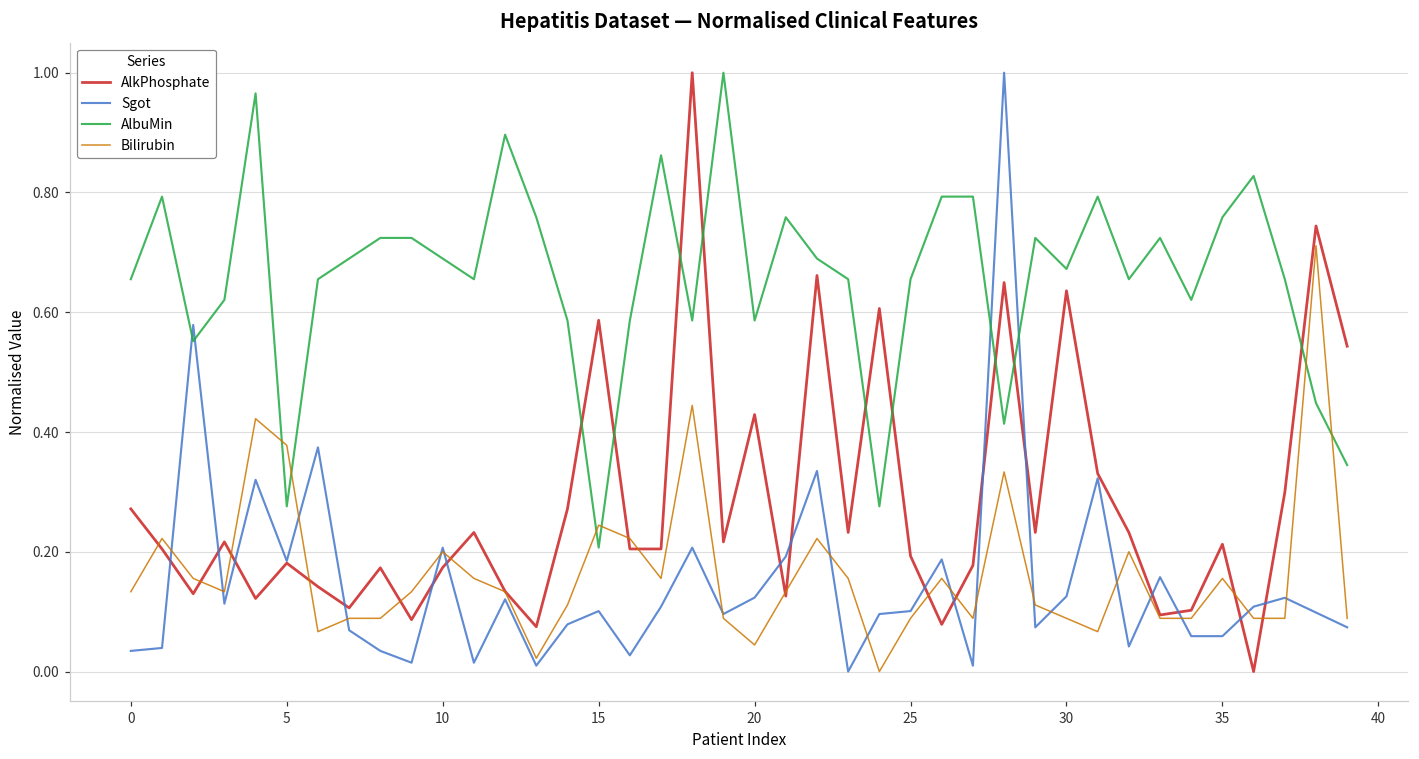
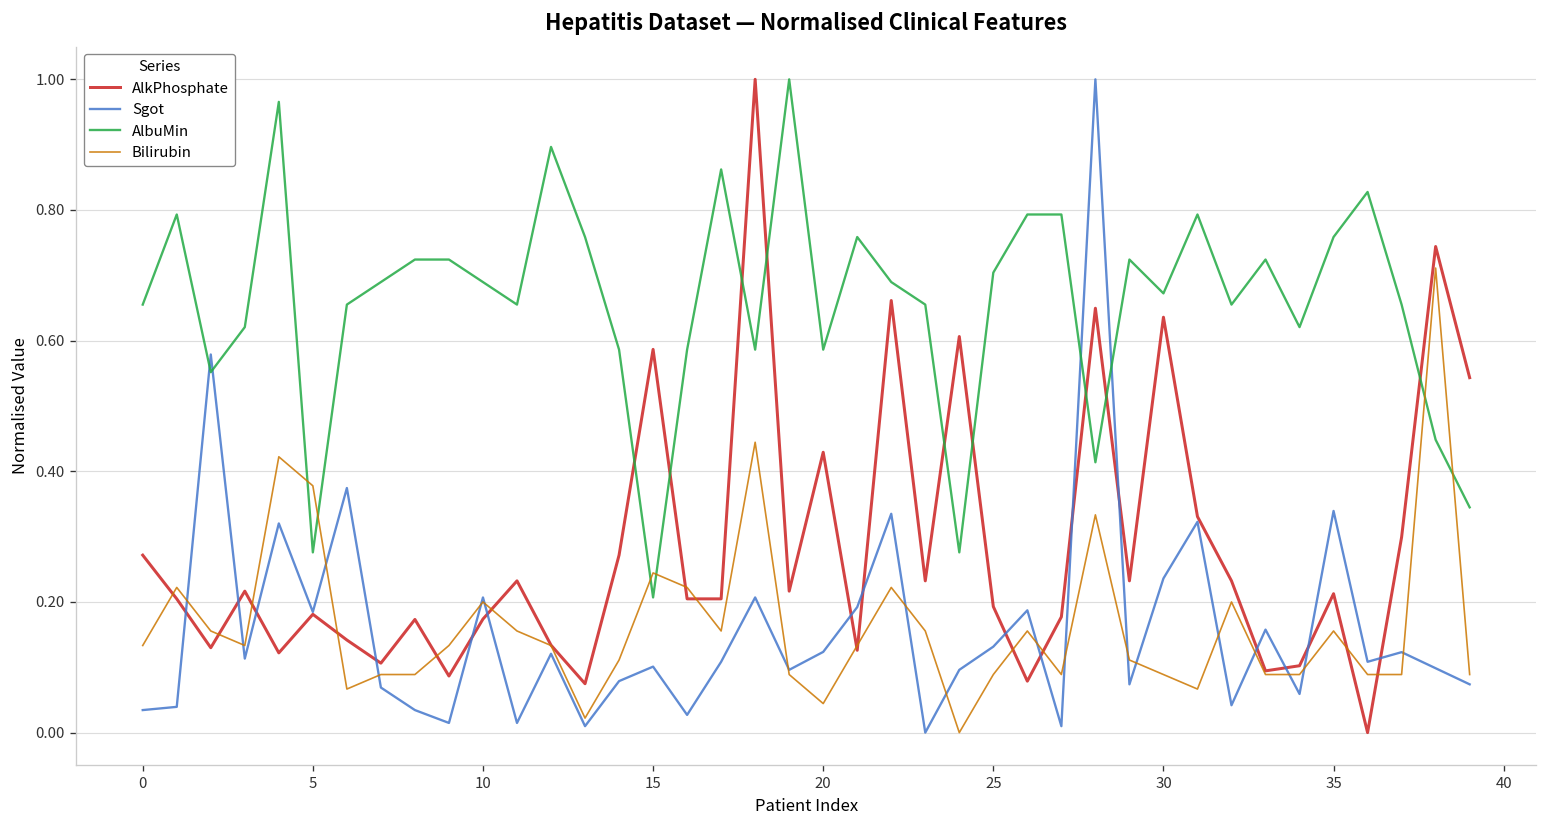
  {
    "AlkPhosphate": {
      "0": 0.27,
      "10": 0.17,
      "15": 0.59,
      "20": 0.43,
      "25": 0.19,
      "30": 0.64,
      "35": 0.21
    },
    "Sgot": {
      "0": 0.03,
      "10": 0.21,
      "15": 0.10,
      "20": 0.12,
-     "25": 0.10,
-     "30": 0.13,
-     "35": 0.06
+     "25": 0.13,
+     "30": 0.24,
+     "35": 0.34
    },
    "AlbuMin": {
      "0": 0.66,
      "5": 0.28,
      "10": 0.69,
      "15": 0.21,
      "20": 0.59,
-     "25": 0.66,
+     "25": 0.70,
      "30": 0.67,
      "35": 0.76
    },
    "Bilirubin": {
      "0": 0.13,
      "5": 0.38,
      "10": 0.20,
      "15": 0.24,
      "20": 0.04,
      "25": 0.09,
      "30": 0.09,
      "35": 0.16
    }
  }
